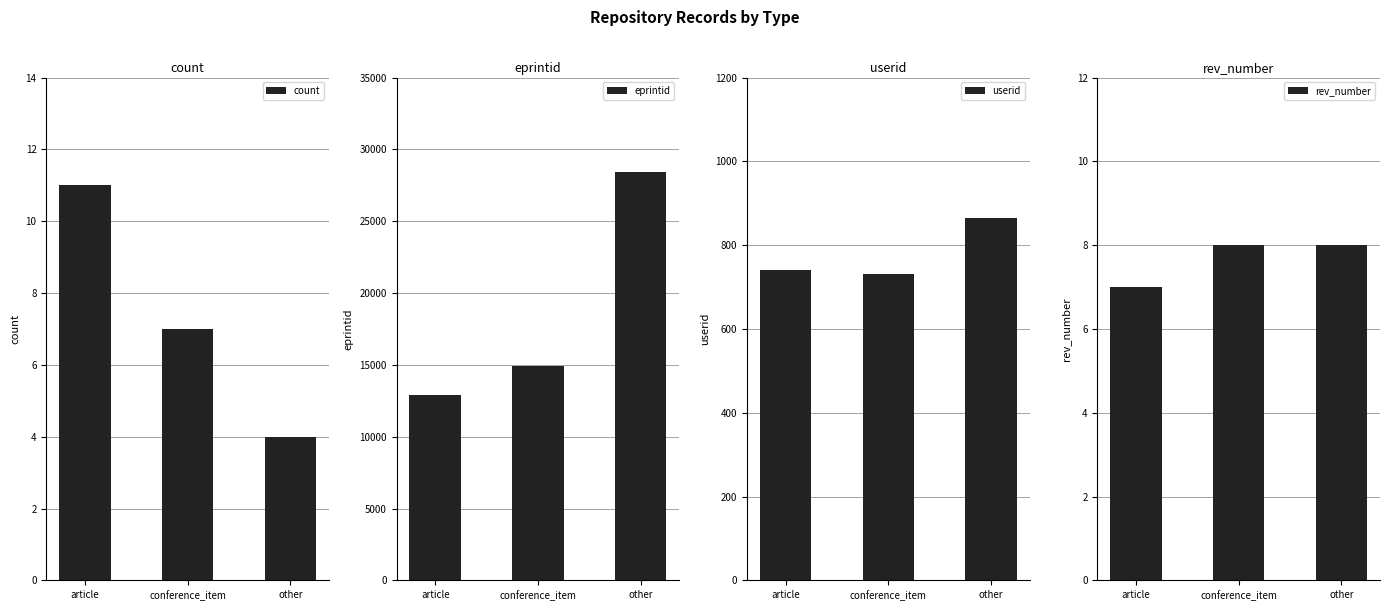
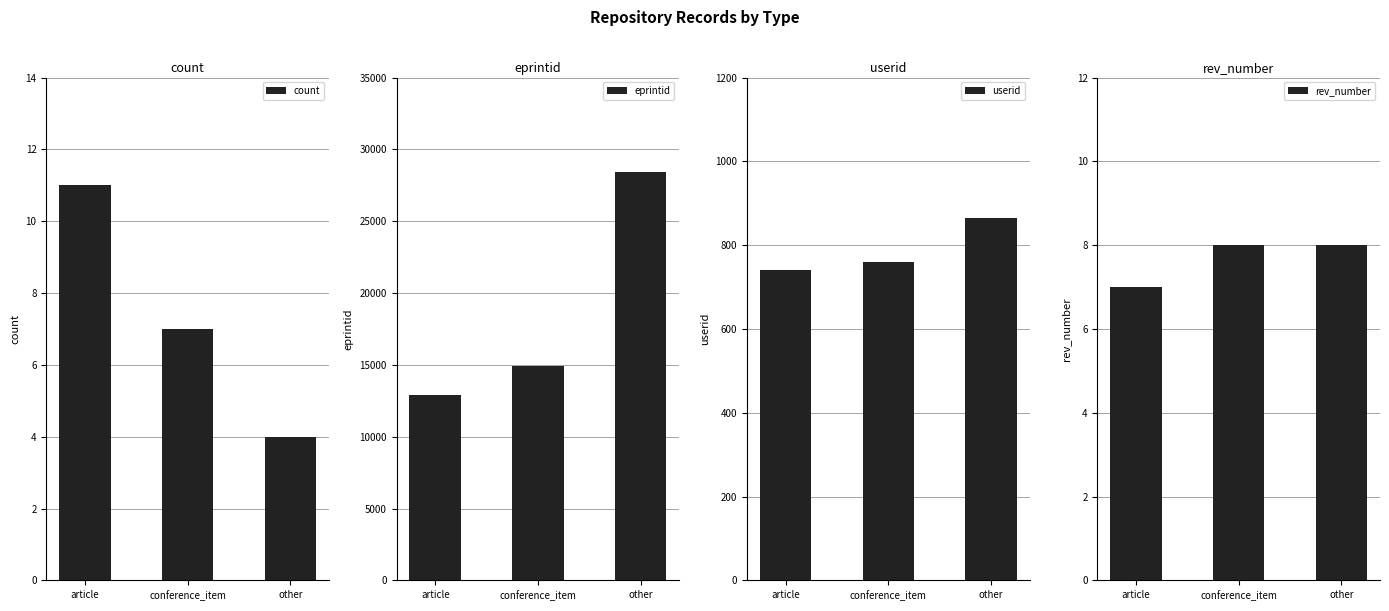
  {
    "count": {
      "article": 11.0,
      "conference_item": 7.0,
      "other": 4.0
    },
    "eprintid": {
      "article": 12900,
      "conference_item": 14900,
      "other": 28400
    },
    "userid": {
      "article": 740,
-     "conference_item": 730,
+     "conference_item": 760,
      "other": 860
    },
    "rev_number": {
      "article": 7.0,
      "conference_item": 8.0,
      "other": 8.0
    }
  }
